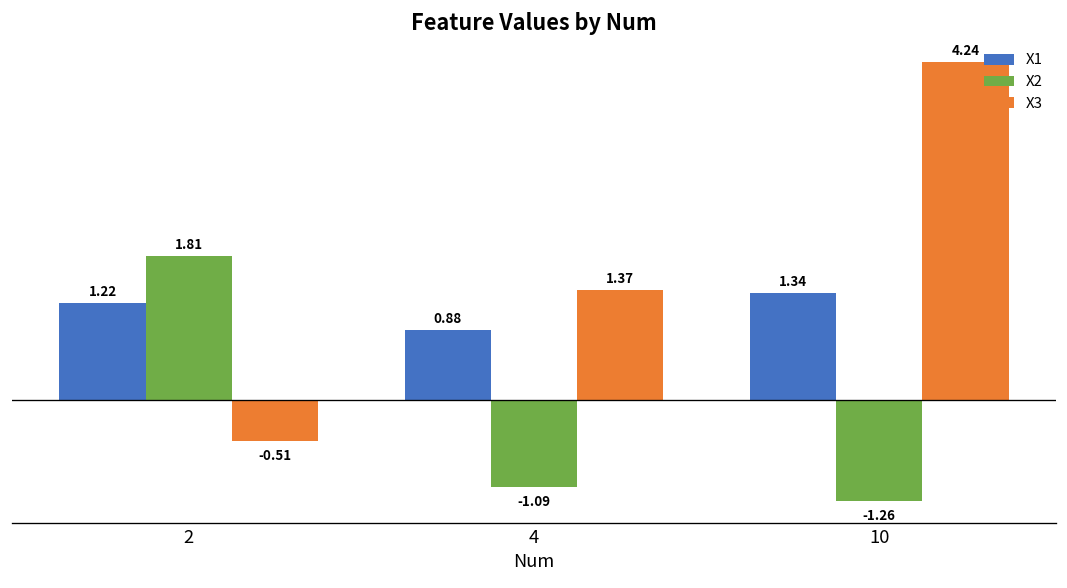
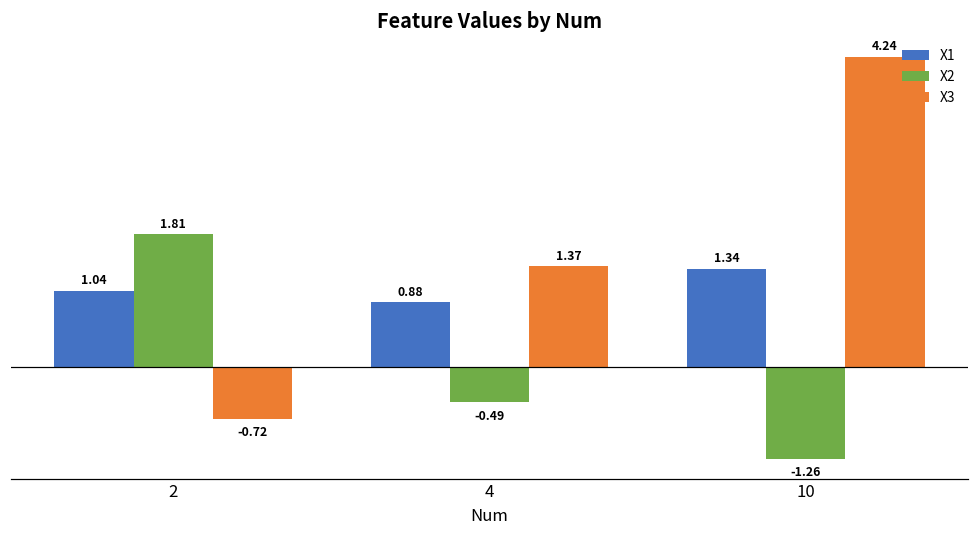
  {
    "X1": {
-     "2": 1.22,
+     "2": 1.04,
      "4": 0.88,
      "10": 1.34
    },
    "X2": {
      "2": 1.81,
-     "4": -1.09,
+     "4": -0.49,
      "10": -1.26
    },
    "X3": {
-     "2": -0.51,
+     "2": -0.72,
      "4": 1.37,
      "10": 4.24
    }
  }
